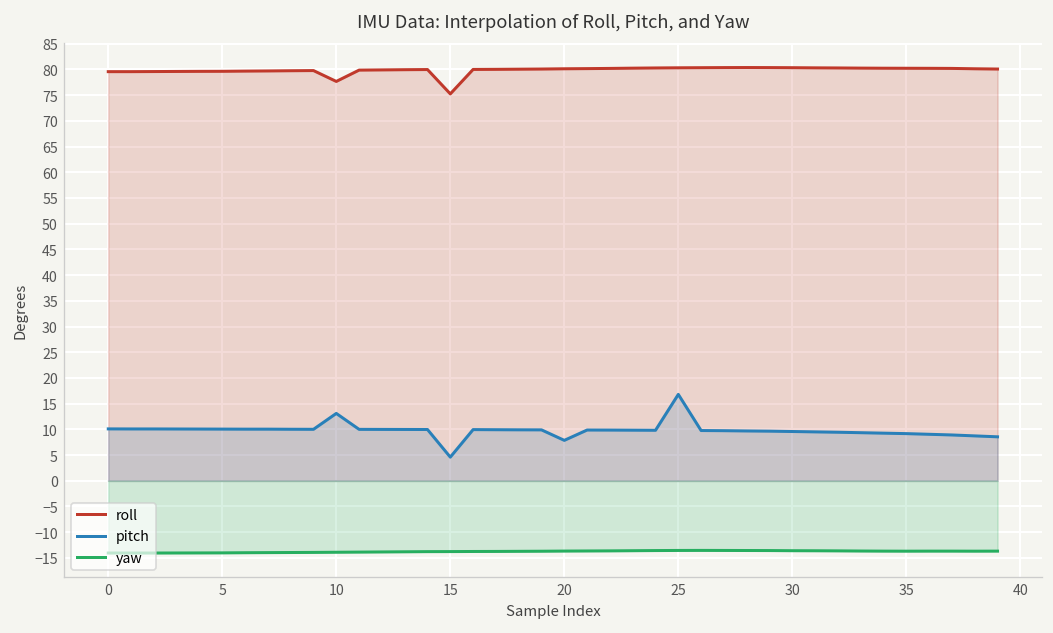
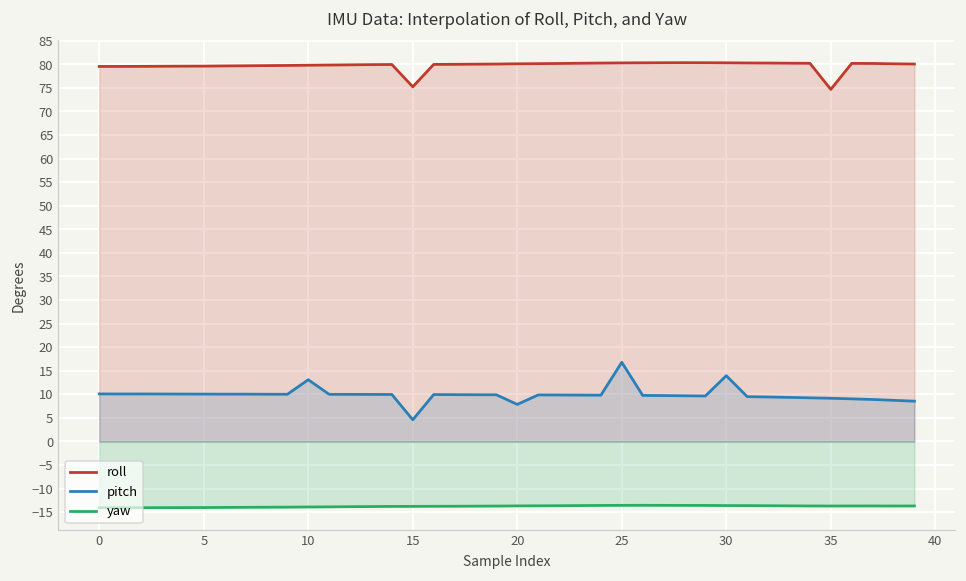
  {
    "roll": {
      "0": 80,
      "5": 80,
-     "10": 78,
+     "10": 80,
      "15": 75,
      "20": 80,
      "25": 80,
      "30": 80,
-     "35": 80
+     "35": 75
    },
    "pitch": {
      "0": 10,
      "5": 10,
      "10": 13,
      "15": 5,
      "20": 8,
      "25": 17,
-     "30": 10,
+     "30": 14,
      "35": 9
    }
  }
